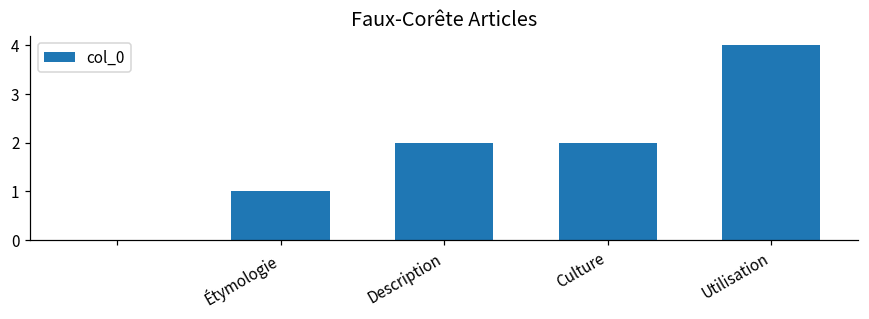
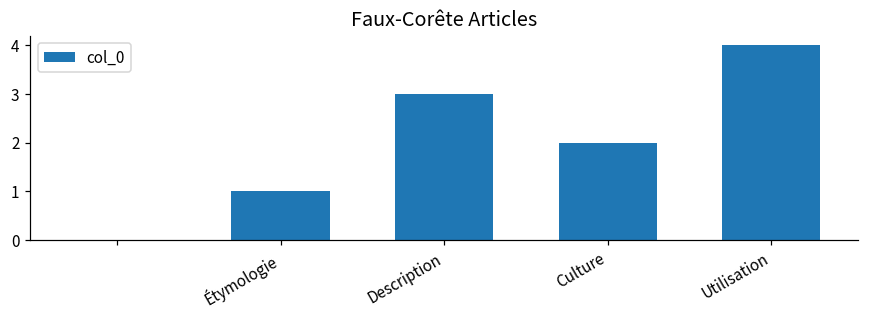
  {
    "Étymologie": 1,
-   "Description": 2,
+   "Description": 3,
    "Culture": 2,
    "Utilisation": 4
  }
